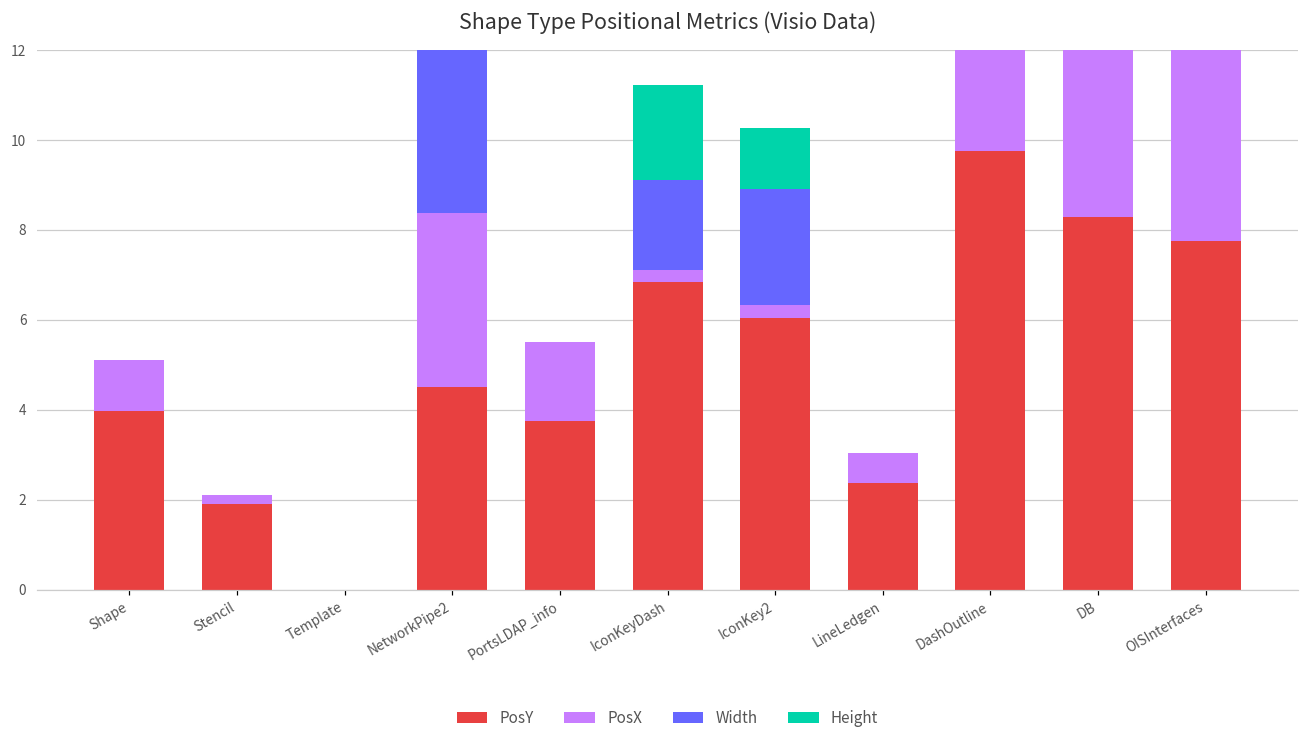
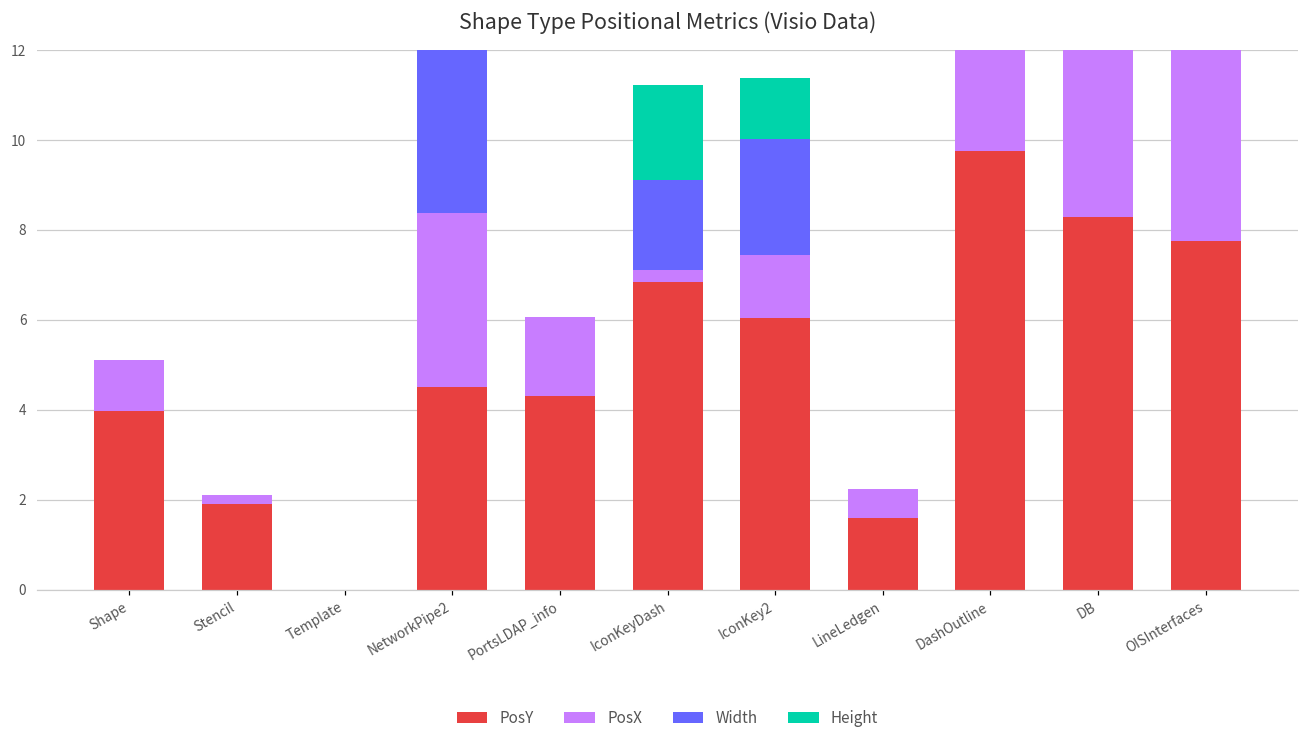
  {
    "PosY": {
      "Shape": 4.0,
      "Stencil": 1.9,
      "Template": 0.0,
      "NetworkPipe2": 4.5,
-     "PortsLDAP_info": 3.8,
+     "PortsLDAP_info": 4.3,
      "IconKeyDash": 6.9,
      "IconKey2": 6.0,
-     "LineLedgen": 2.4,
+     "LineLedgen": 1.6,
      "DashOutline": 9.8,
      "DB": 8.3,
      "OISInterfaces": 7.8
    },
    "PosX": {
      "Shape": 1.1,
      "Stencil": 0.2,
      "Template": 0.0,
      "NetworkPipe2": 3.9,
      "PortsLDAP_info": 1.7,
      "IconKeyDash": 0.2,
-     "IconKey2": 0.3,
+     "IconKey2": 1.4,
      "LineLedgen": 0.7
    },
    "Width": {
      "Shape": 0.0,
      "Stencil": 0.0,
      "Template": 0.0,
      "PortsLDAP_info": 0.0,
      "IconKeyDash": 2.0,
      "IconKey2": 2.6,
      "LineLedgen": 0.0
    },
    "Height": {
      "Shape": 0.0,
      "Stencil": 0.0,
      "Template": 0.0,
      "PortsLDAP_info": 0.0,
      "IconKeyDash": 2.1,
      "IconKey2": 1.3,
      "LineLedgen": 0.0
    }
  }
